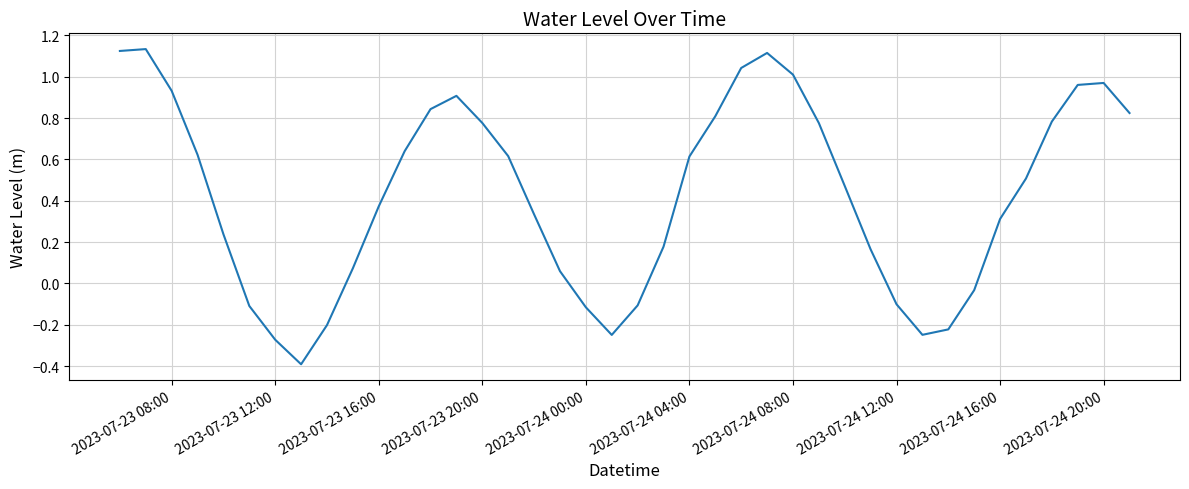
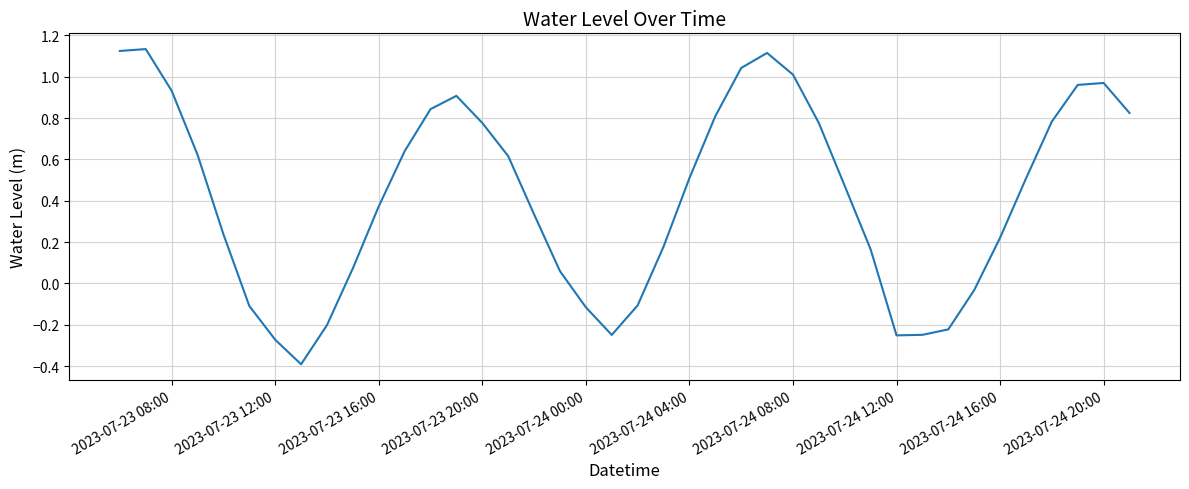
  {
    "2023-07-23 08:00": 0.93,
    "2023-07-23 12:00": -0.27,
    "2023-07-23 16:00": 0.37,
    "2023-07-23 20:00": 0.78,
    "2023-07-24 00:00": -0.12,
-   "2023-07-24 04:00": 0.61,
+   "2023-07-24 04:00": 0.51,
    "2023-07-24 08:00": 1.01,
-   "2023-07-24 12:00": -0.10,
-   "2023-07-24 16:00": 0.31,
+   "2023-07-24 12:00": -0.25,
+   "2023-07-24 16:00": 0.22,
    "2023-07-24 20:00": 0.97
  }
